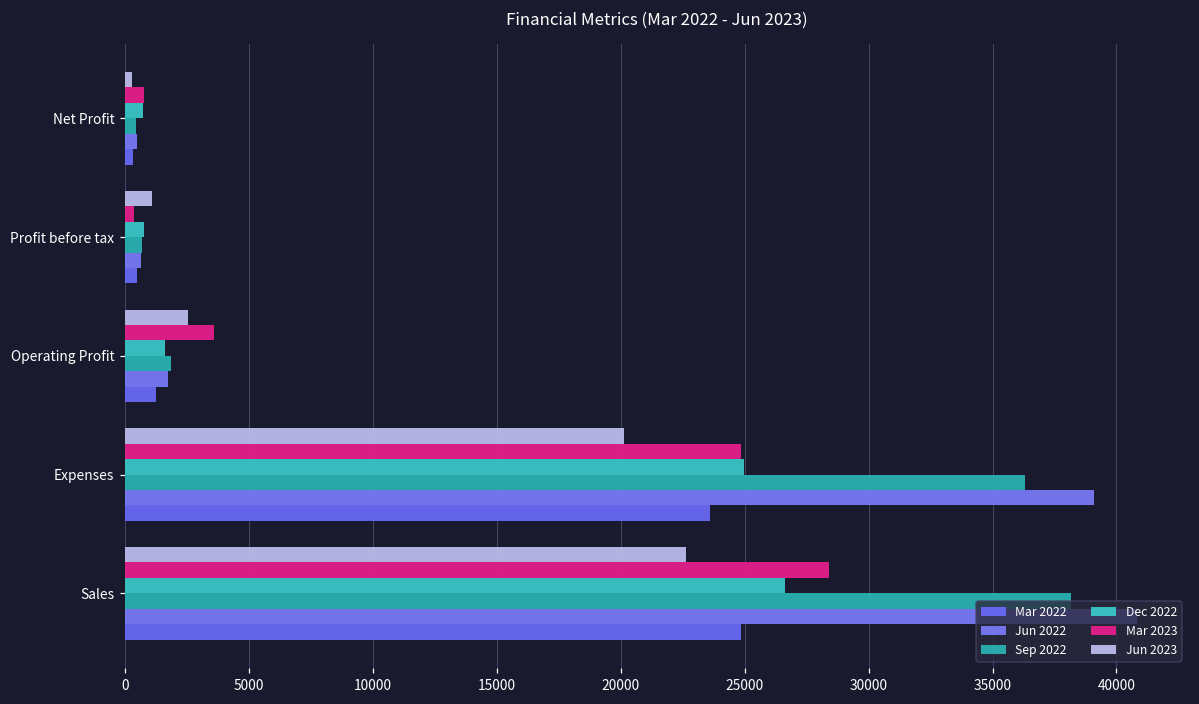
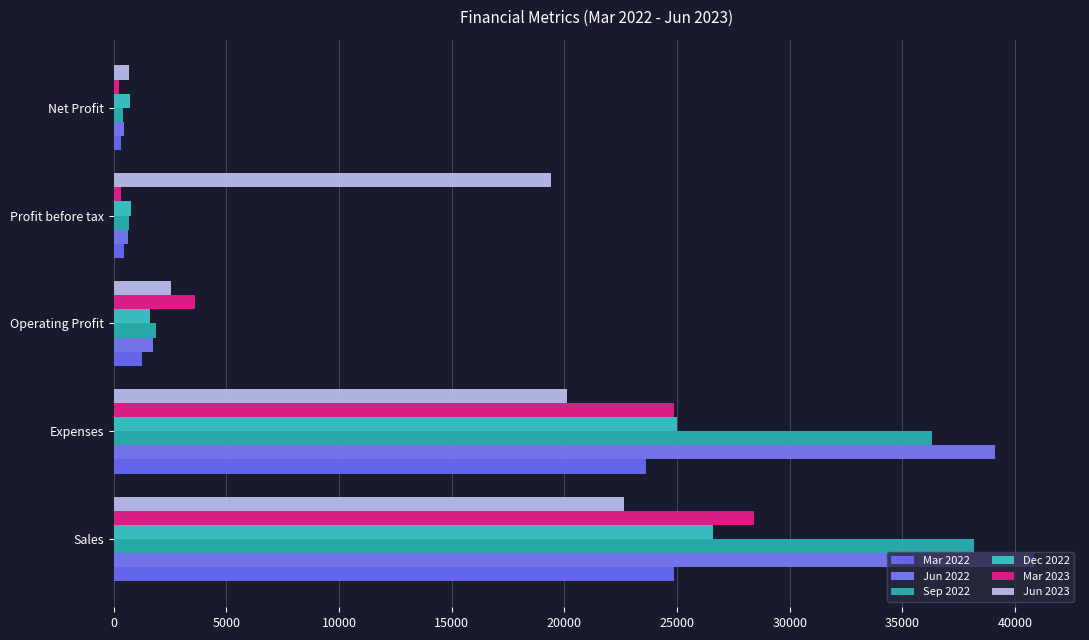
  {
    "Mar 2023": {
-     "Net Profit": 800,
+     "Net Profit": 200,
      "Profit before tax": 300,
      "Operating Profit": 3600,
      "Expenses": 24900,
      "Sales": 28400
    },
    "Jun 2023": {
-     "Net Profit": 300,
-     "Profit before tax": 1100,
+     "Net Profit": 700,
+     "Profit before tax": 19400,
      "Operating Profit": 2500,
      "Expenses": 20100,
      "Sales": 22600
    }
  }
